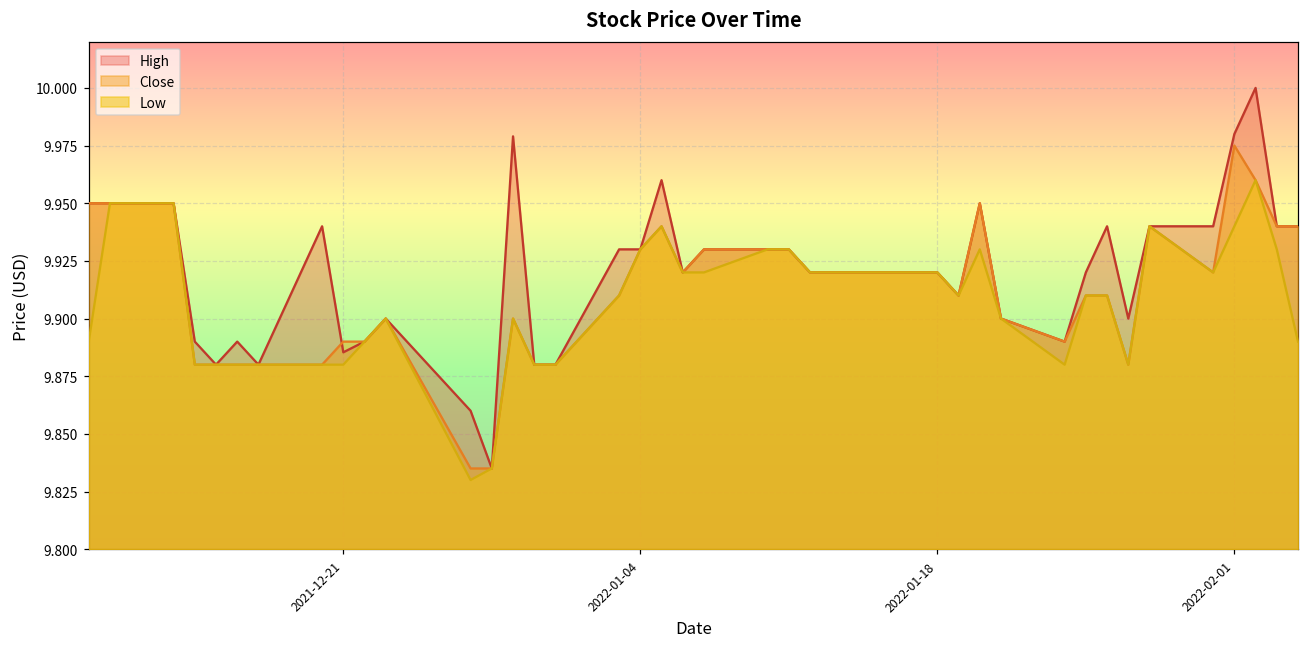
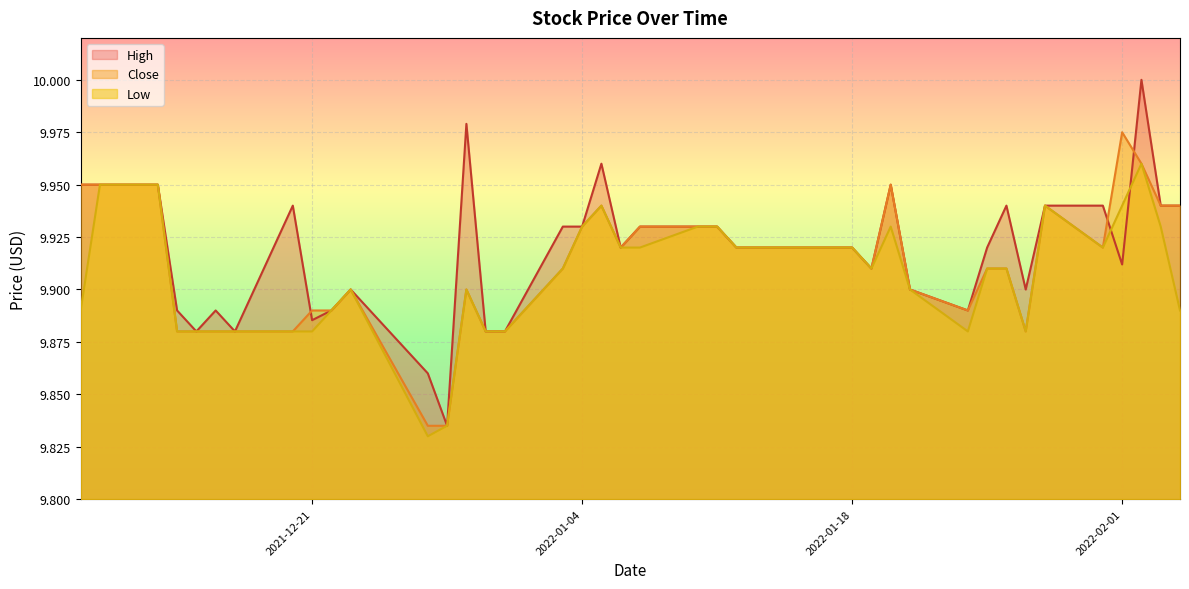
  {
    "High": {
      "2021-12-21": 9.885,
-     "2022-02-01": 9.980
+     "2022-02-01": 9.912
    }
  }
